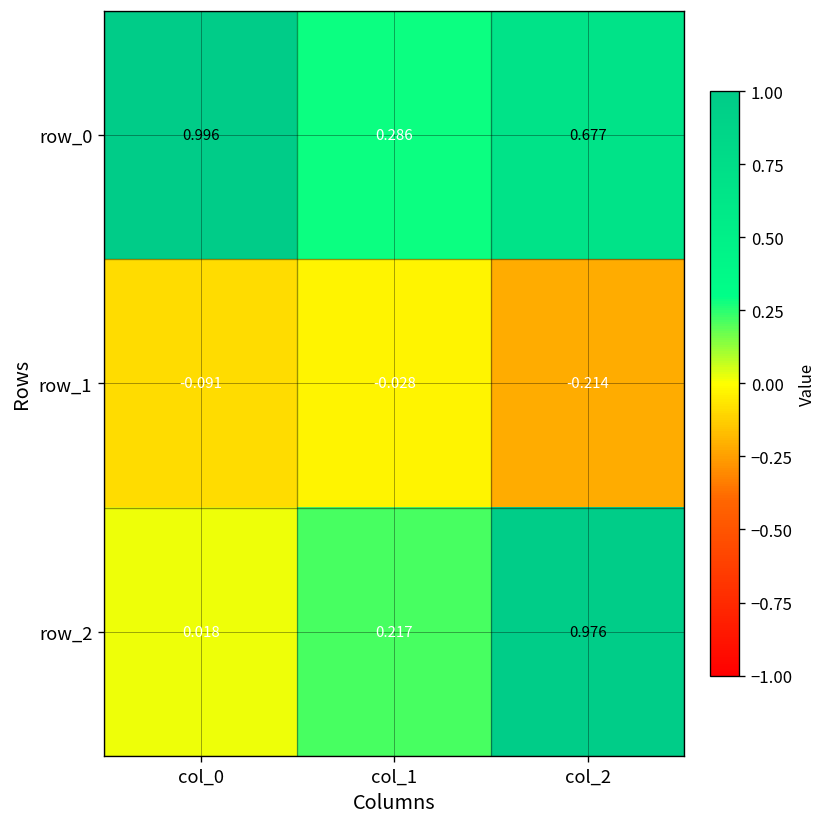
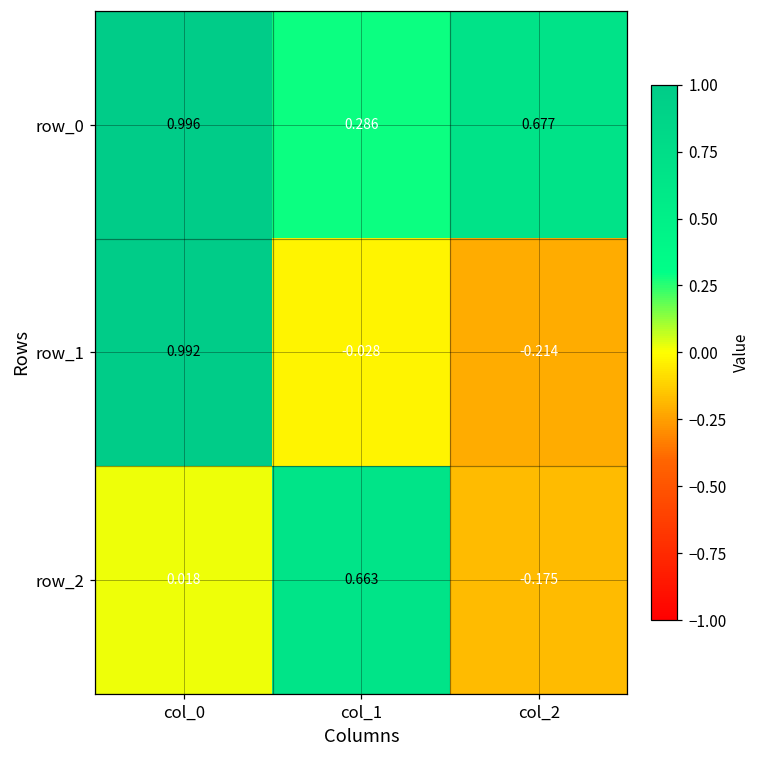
  {
    "row_0": {
      "col_0": 0.996,
      "col_1": 0.286,
      "col_2": 0.677
    },
    "row_1": {
-     "col_0": -0.091,
+     "col_0": 0.992,
      "col_1": -0.028,
      "col_2": -0.214
    },
    "row_2": {
      "col_0": 0.018,
-     "col_1": 0.217,
-     "col_2": 0.976
+     "col_1": 0.663,
+     "col_2": -0.175
    }
  }
